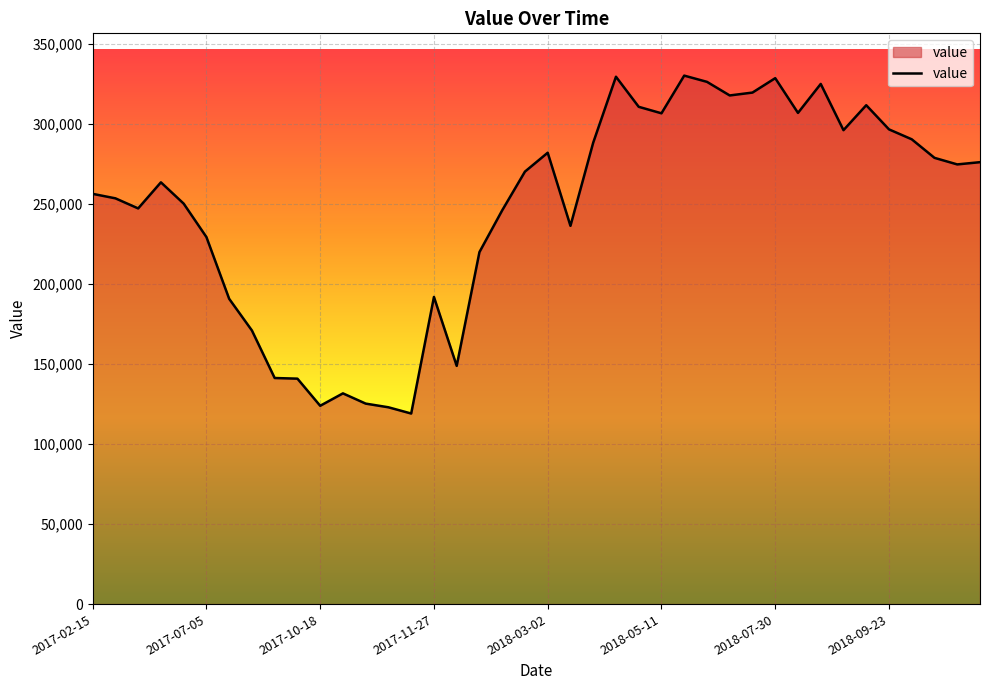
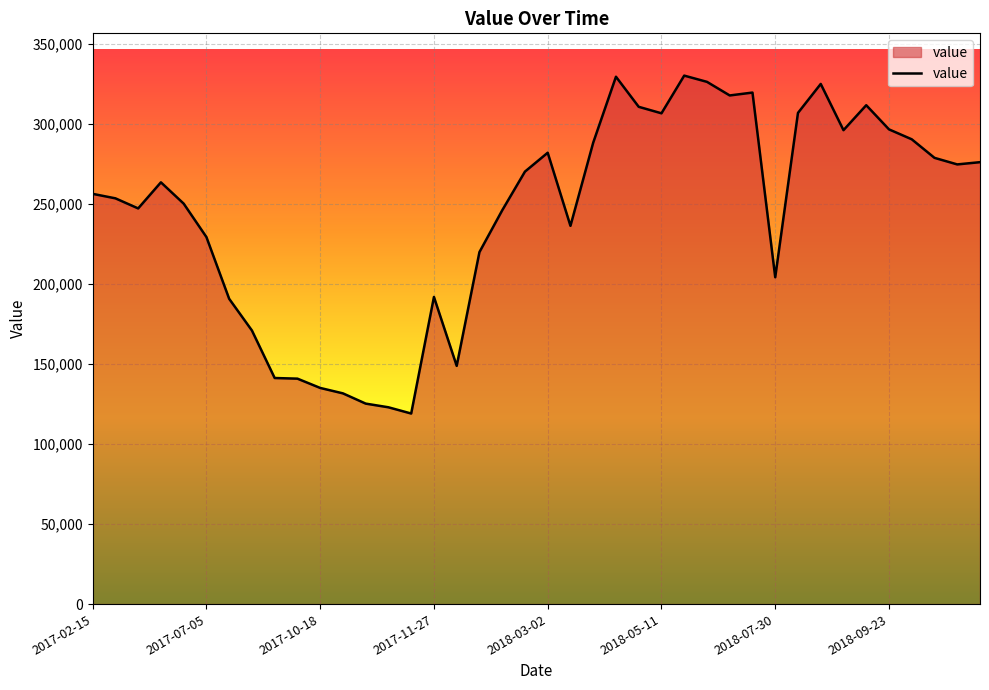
  {
    "2017-02-15": "256,000",
    "2017-07-05": "229,000",
-   "2017-10-18": "124,000",
+   "2017-10-18": "135,000",
    "2017-11-27": "192,000",
    "2018-03-02": "282,000",
    "2018-05-11": "307,000",
-   "2018-07-30": "329,000",
+   "2018-07-30": "204,000",
    "2018-09-23": "297,000"
  }
